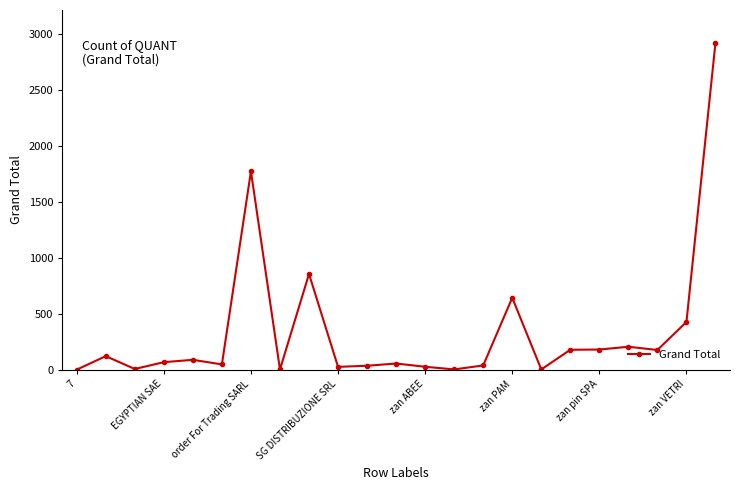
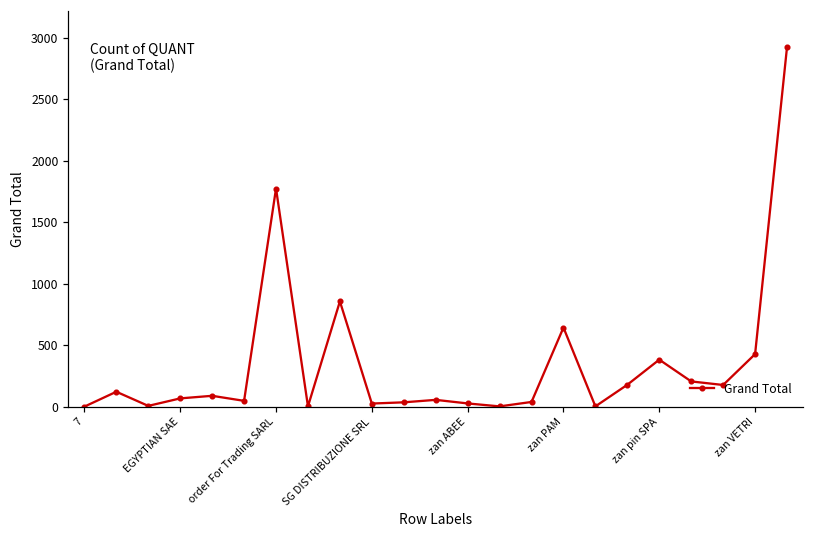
  {
    "7": 0,
    "EGYPTIAN SAE": 70,
    "order For Trading SARL": 1780,
    "SG DISTRIBUZIONE SRL": 30,
    "zan ABEE": 30,
    "zan PAM": 640,
-   "zan pin SPA": 180,
+   "zan pin SPA": 380,
    "zan VETRI": 430
  }
